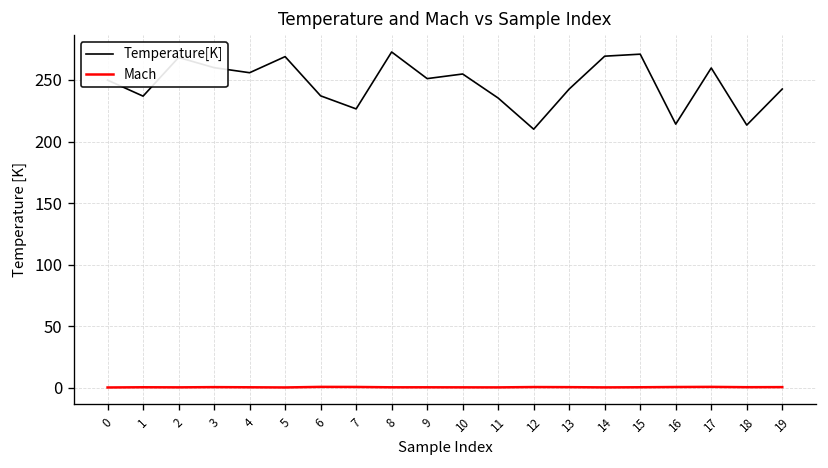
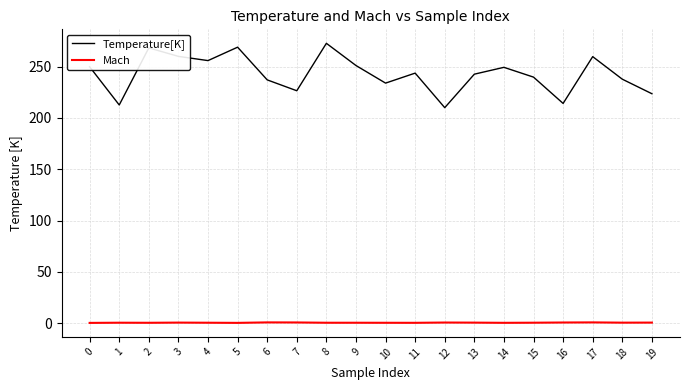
  {
    "Temperature[K]": {
-     "1": 237,
+     "1": 213,
      "4": 256,
      "5": 269,
      "6": 237,
      "7": 226,
      "8": 273,
      "9": 251,
-     "10": 255,
-     "11": 235,
+     "10": 234,
+     "11": 244,
      "12": 210,
      "13": 243,
-     "14": 269,
-     "15": 271,
+     "14": 249,
+     "15": 240,
      "16": 214,
      "17": 260,
-     "18": 213,
-     "19": 243
+     "18": 238,
+     "19": 224
    },
    "Mach": {
      "0": 0,
      "1": 0,
      "2": 0,
      "3": 1,
      "4": 0,
      "5": 0,
      "6": 1,
      "7": 1,
      "8": 0,
      "9": 0,
      "10": 0,
      "11": 0,
      "12": 1,
      "13": 1,
      "14": 0,
      "15": 0,
      "16": 1,
      "17": 1,
      "18": 1,
      "19": 1
    }
  }
